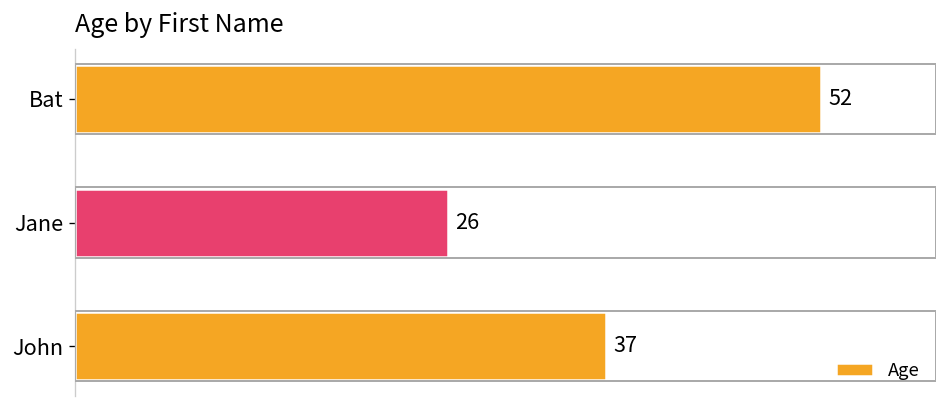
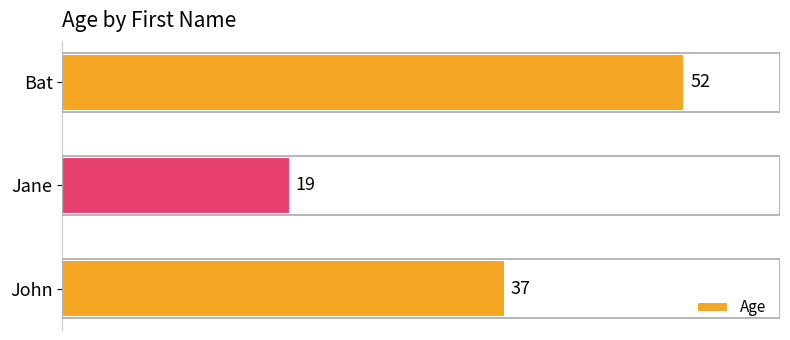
  {
    "Bat": 52,
-   "Jane": 26,
+   "Jane": 19,
    "John": 37
  }
